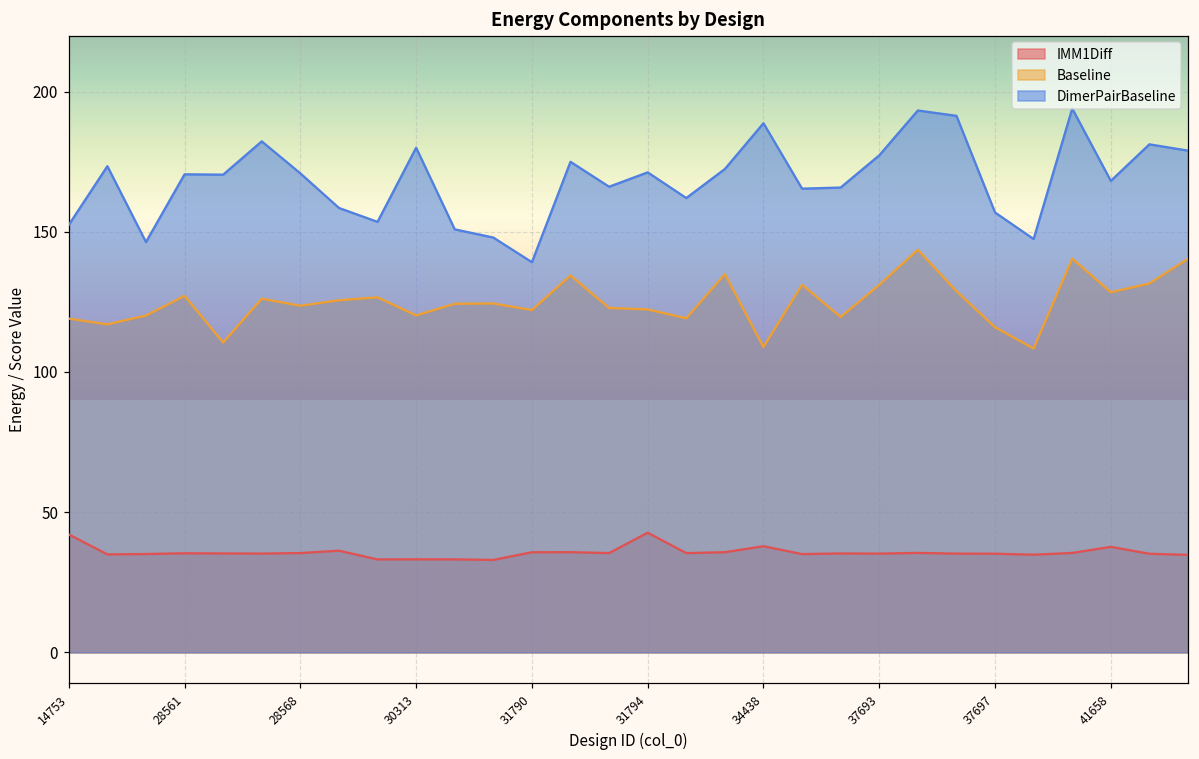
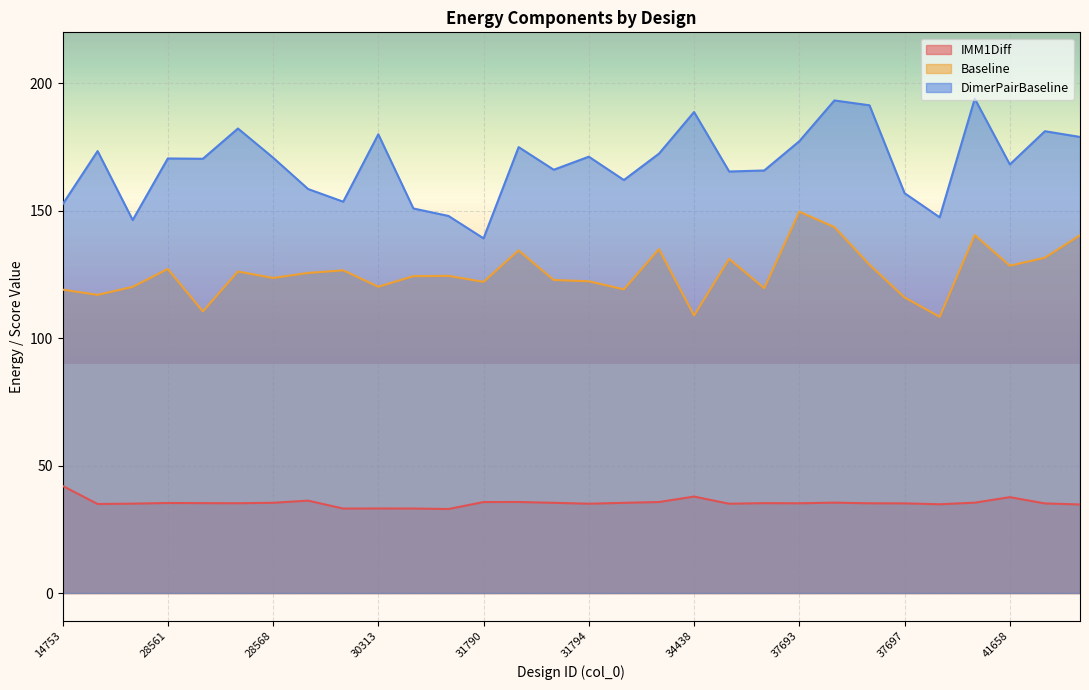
  {
    "IMM1Diff": {
      "14753": 42,
      "28561": 35,
      "28568": 35,
      "30313": 33,
      "31790": 36,
-     "31794": 43,
+     "31794": 35,
      "34438": 38,
      "37693": 35,
      "37697": 35,
      "41658": 38
    },
    "Baseline": {
      "14753": 119,
      "28561": 127,
      "28568": 124,
      "30313": 120,
      "31790": 122,
      "31794": 122,
      "34438": 109,
-     "37693": 131,
+     "37693": 150,
      "37697": 116,
      "41658": 128
    },
    "DimerPairBaseline": {
      "14753": 152,
      "28561": 171,
      "28568": 171,
      "30313": 180,
      "31790": 139,
      "31794": 171,
      "34438": 189,
      "37693": 177,
      "37697": 157,
      "41658": 168
    }
  }
